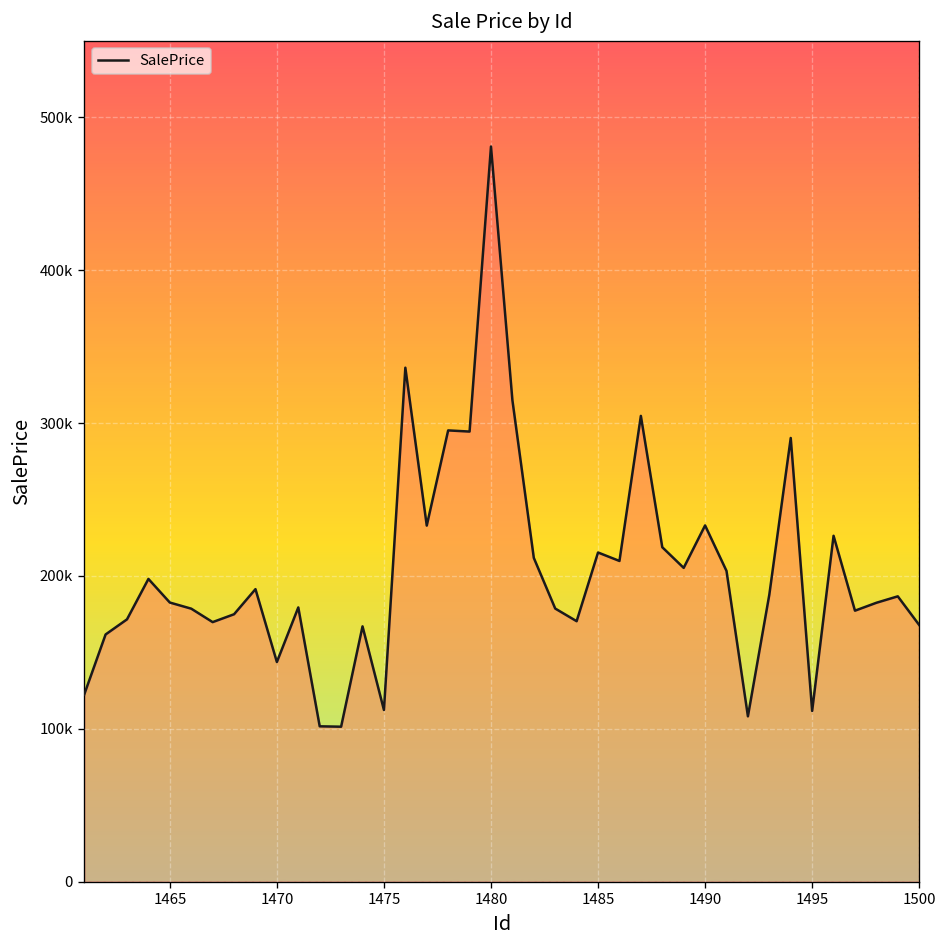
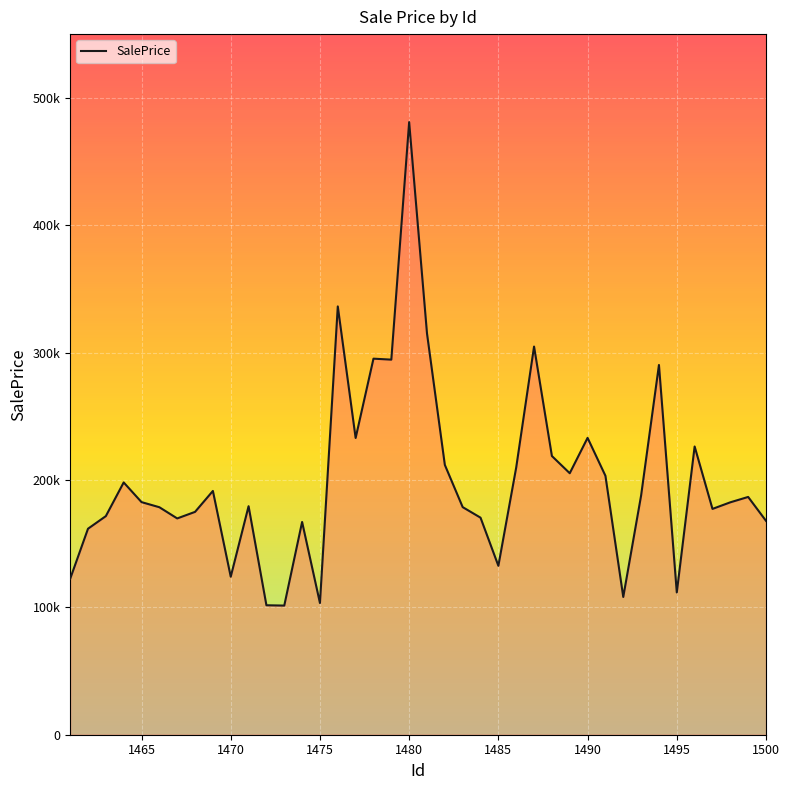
  {
    "1465": 183000,
-   "1470": 144000,
-   "1475": 112000,
+   "1470": 124000,
+   "1475": 103000,
    "1480": 481000,
-   "1485": 215000,
+   "1485": 133000,
    "1490": 233000,
    "1495": 112000,
    "1500": 168000
  }
